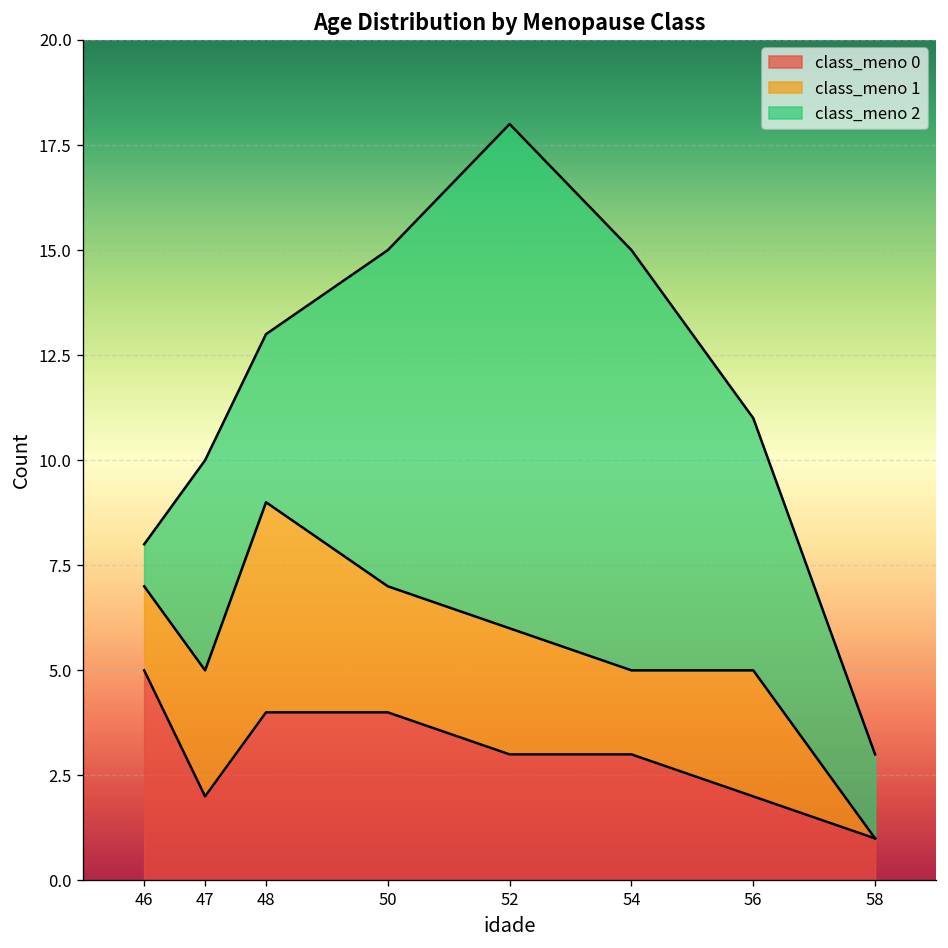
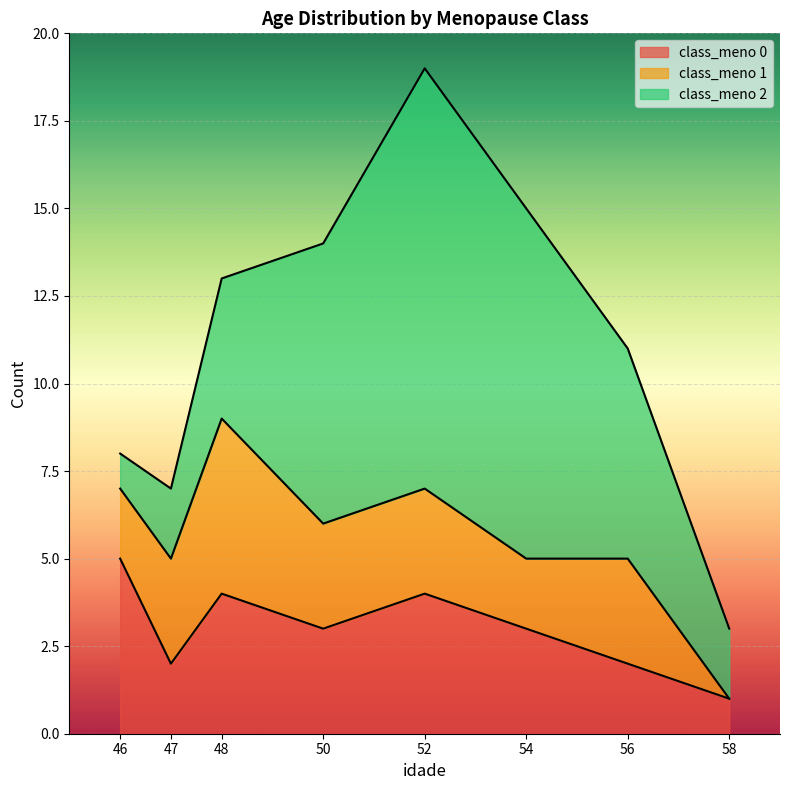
  {
    "class_meno 0": {
      "46": 5,
      "47": 2,
      "48": 4,
-     "50": 4,
-     "52": 3,
+     "50": 3,
+     "52": 4,
      "54": 3,
      "56": 2
    },
    "class_meno 1": {
      "46": 2,
      "47": 3,
      "48": 5,
      "50": 3,
      "52": 3,
      "54": 2,
      "56": 3
    },
    "class_meno 2": {
      "46": 1,
-     "47": 5,
+     "47": 2,
      "48": 4,
      "50": 8,
      "52": 12,
      "54": 10,
      "56": 6,
      "58": 2
    }
  }
